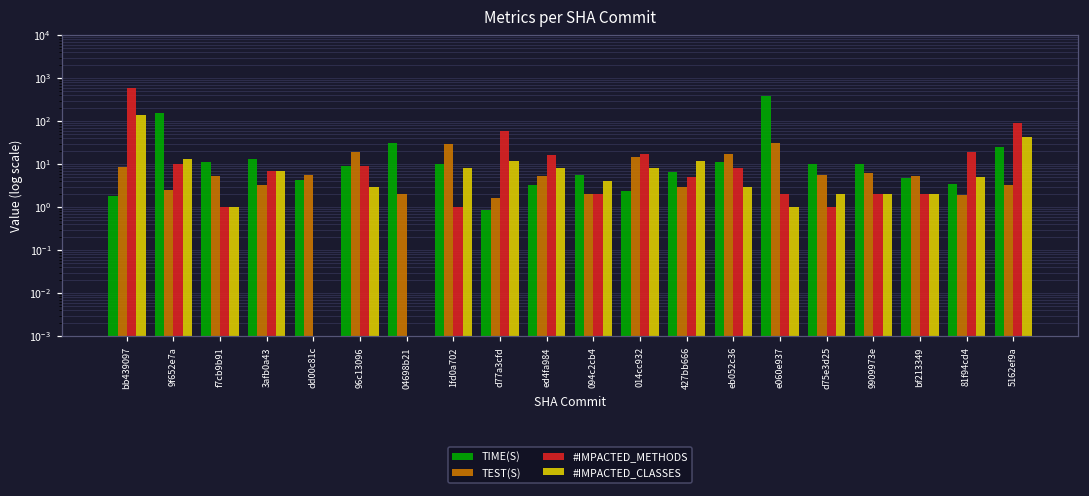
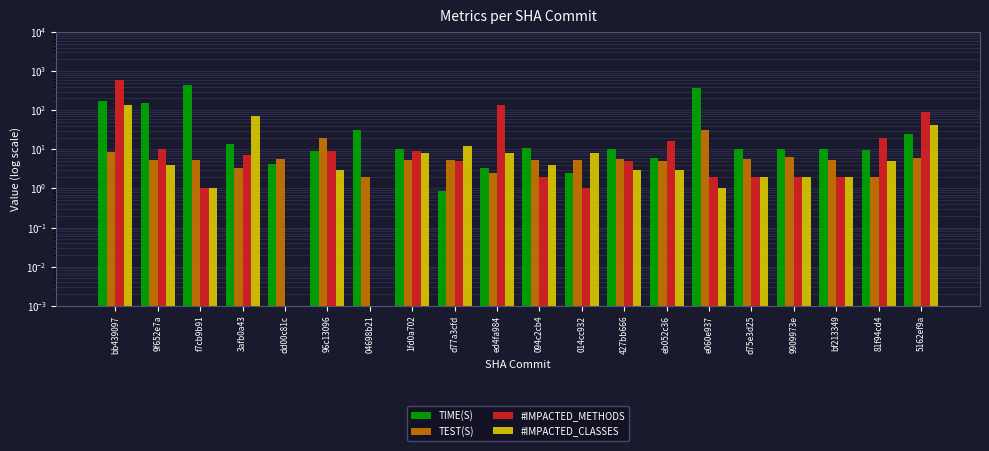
  {
    "TIME(S)": {
-     "bb439097": 2,
+     "bb439097": 170,
      "9f652e7a": 160,
-     "f7cb9b91": 11,
+     "f7cb9b91": 400,
      "3afb0a43": 13,
      "dd00c81c": 4,
      "96c13096": 9,
      "04698b21": 30,
      "1fd0a702": 10,
      "d77a3cfd": 1,
      "ed4fa984": 3,
-     "094c2cb4": 6,
+     "094c2cb4": 11,
      "014cc932": 2,
-     "427bb666": 6,
-     "eb052c36": 11,
+     "427bb666": 10,
+     "eb052c36": 6,
      "e060e937": 400,
      "d75e3d25": 10,
      "9909973e": 10,
-     "bf213349": 5,
-     "81f94cd4": 4,
+     "bf213349": 10,
+     "81f94cd4": 10,
      "5162ef9a": 20
    },
    "TEST(S)": {
      "bb439097": 9,
-     "9f652e7a": 2,
+     "9f652e7a": 5,
      "f7cb9b91": 5,
      "3afb0a43": 3,
      "dd00c81c": 6,
      "96c13096": 20,
      "04698b21": 2,
-     "1fd0a702": 30,
-     "d77a3cfd": 1.6,
-     "ed4fa984": 5,
-     "094c2cb4": 2,
-     "014cc932": 15,
-     "427bb666": 3,
-     "eb052c36": 17,
+     "1fd0a702": 5,
+     "d77a3cfd": 6,
+     "ed4fa984": 3,
+     "094c2cb4": 6,
+     "014cc932": 5,
+     "427bb666": 6,
+     "eb052c36": 5,
      "e060e937": 30,
      "d75e3d25": 6,
      "9909973e": 6,
      "bf213349": 5,
      "81f94cd4": 2,
-     "5162ef9a": 3
+     "5162ef9a": 6
    },
    "#IMPACTED_METHODS": {
      "bb439097": 600,
      "9f652e7a": 10,
      "f7cb9b91": 1,
      "3afb0a43": 7,
      "dd00c81c": 0.0010,
      "96c13096": 9,
      "04698b21": 0.0010,
-     "1fd0a702": 1,
-     "d77a3cfd": 60,
-     "ed4fa984": 16,
+     "1fd0a702": 9,
+     "d77a3cfd": 5,
+     "ed4fa984": 130,
      "094c2cb4": 2,
-     "014cc932": 20,
+     "014cc932": 1,
      "427bb666": 5,
-     "eb052c36": 8,
+     "eb052c36": 16,
      "e060e937": 2,
-     "d75e3d25": 1,
+     "d75e3d25": 2,
      "9909973e": 2,
      "bf213349": 2,
      "81f94cd4": 20,
      "5162ef9a": 90
    },
    "#IMPACTED_CLASSES": {
      "bb439097": 140,
-     "9f652e7a": 13,
+     "9f652e7a": 4,
      "f7cb9b91": 1,
-     "3afb0a43": 7,
+     "3afb0a43": 70,
      "dd00c81c": 0.0010,
      "96c13096": 3,
      "04698b21": 0.0010,
      "1fd0a702": 8,
      "d77a3cfd": 12,
      "ed4fa984": 8,
      "094c2cb4": 4,
      "014cc932": 8,
-     "427bb666": 12,
+     "427bb666": 3,
      "eb052c36": 3,
      "e060e937": 1,
      "d75e3d25": 2,
      "9909973e": 2,
      "bf213349": 2,
      "81f94cd4": 5,
      "5162ef9a": 40
    }
  }
